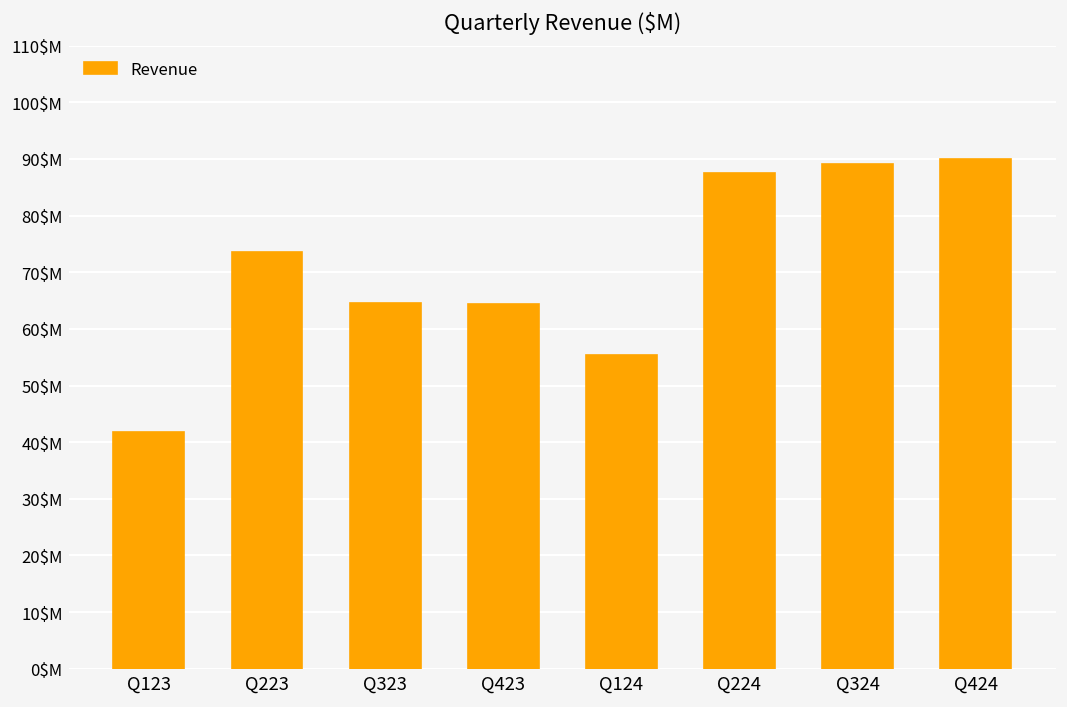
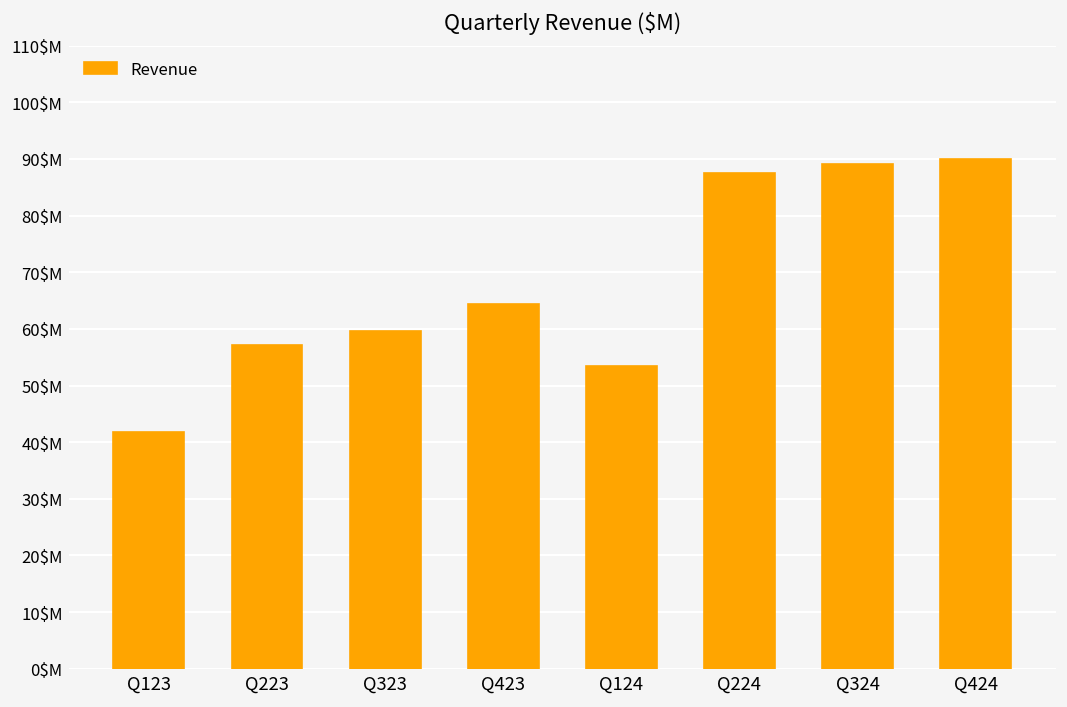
  {
    "Q123": "42$M",
-   "Q223": "74$M",
-   "Q323": "65$M",
+   "Q223": "57$M",
+   "Q323": "60$M",
    "Q423": "64$M",
-   "Q124": "55$M",
+   "Q124": "53$M",
    "Q224": "88$M",
    "Q324": "89$M",
    "Q424": "90$M"
  }
